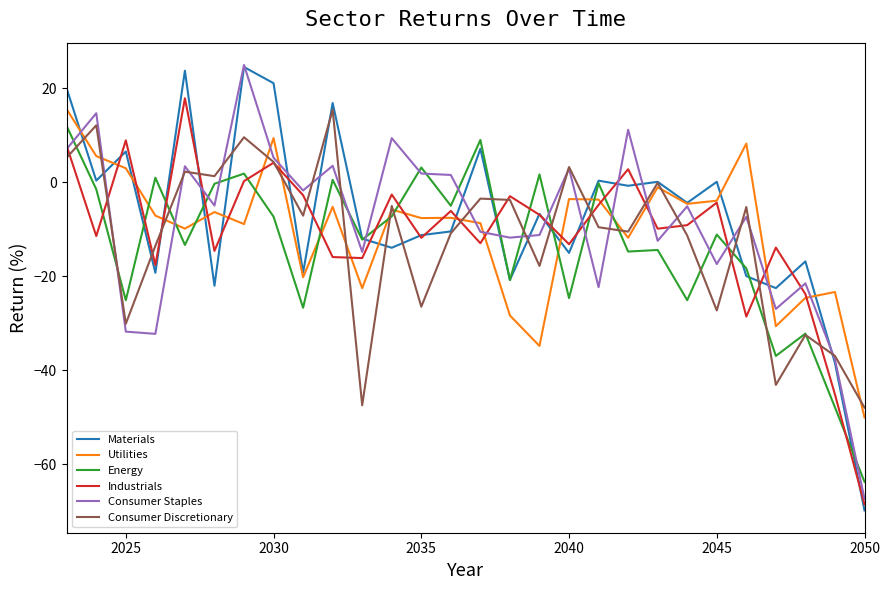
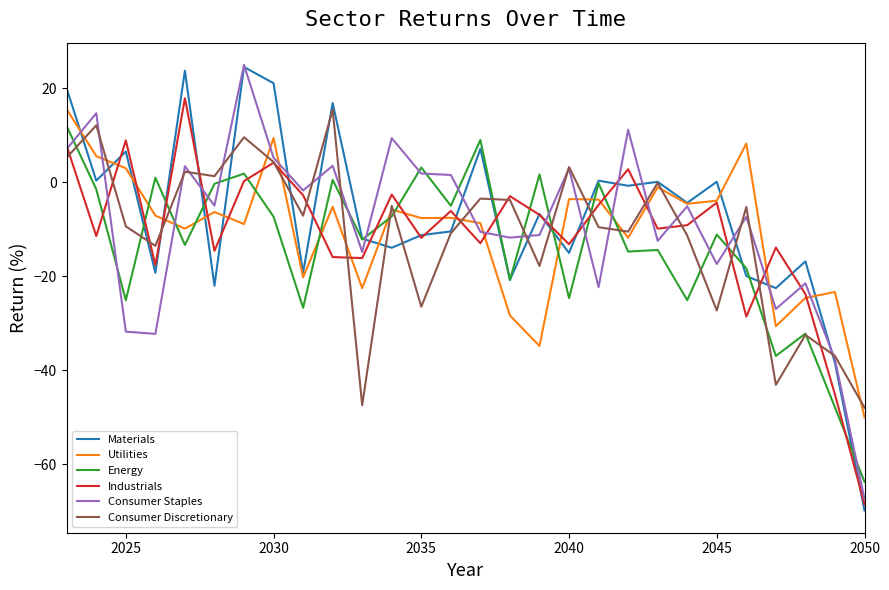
  {
    "Materials": {
      "2025": 7,
      "2030": 21,
      "2035": -11,
      "2040": -15,
      "2045": 0,
      "2050": -70
    },
    "Utilities": {
      "2025": 3,
      "2030": 9,
      "2035": -8,
      "2040": -4,
      "2050": -50
    },
    "Energy": {
      "2025": -25,
      "2030": -7,
      "2035": 3,
      "2040": -25,
      "2045": -11,
      "2050": -64
    },
    "Industrials": {
      "2025": 9,
      "2035": -12,
      "2040": -13,
      "2050": -68
    },
    "Consumer Staples": {
      "2025": -32,
      "2030": 5,
      "2035": 2,
      "2045": -17,
      "2050": -67
    },
    "Consumer Discretionary": {
-     "2025": -30,
+     "2025": -9,
      "2035": -26,
      "2045": -27,
      "2050": -48
    }
  }
